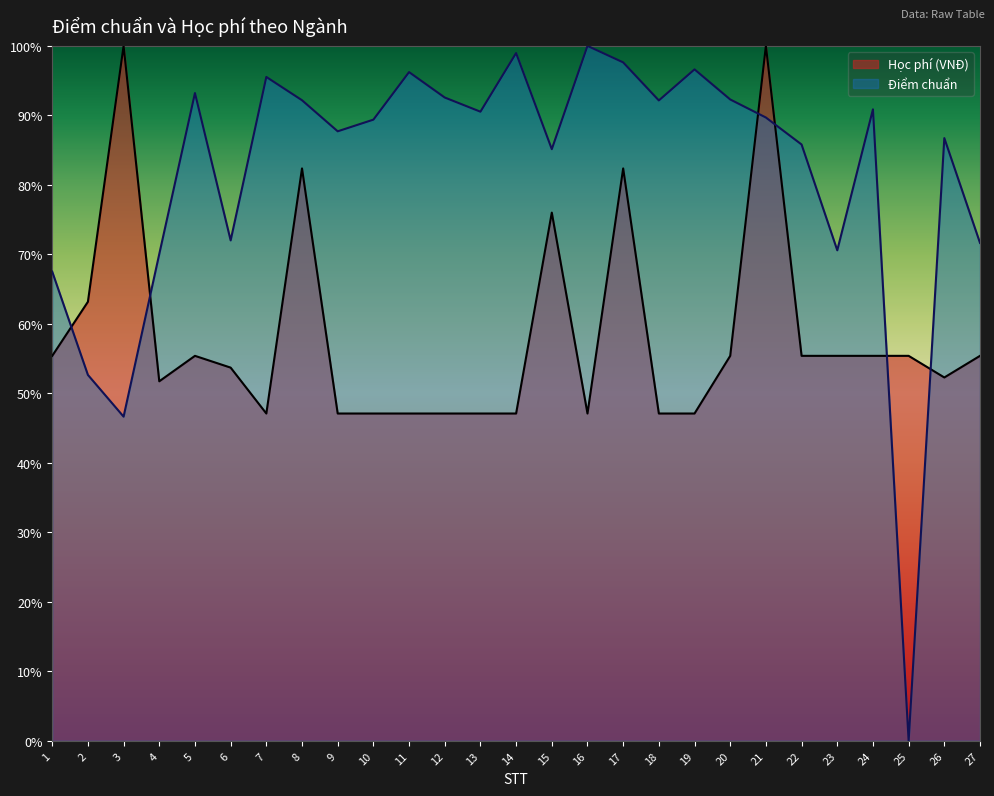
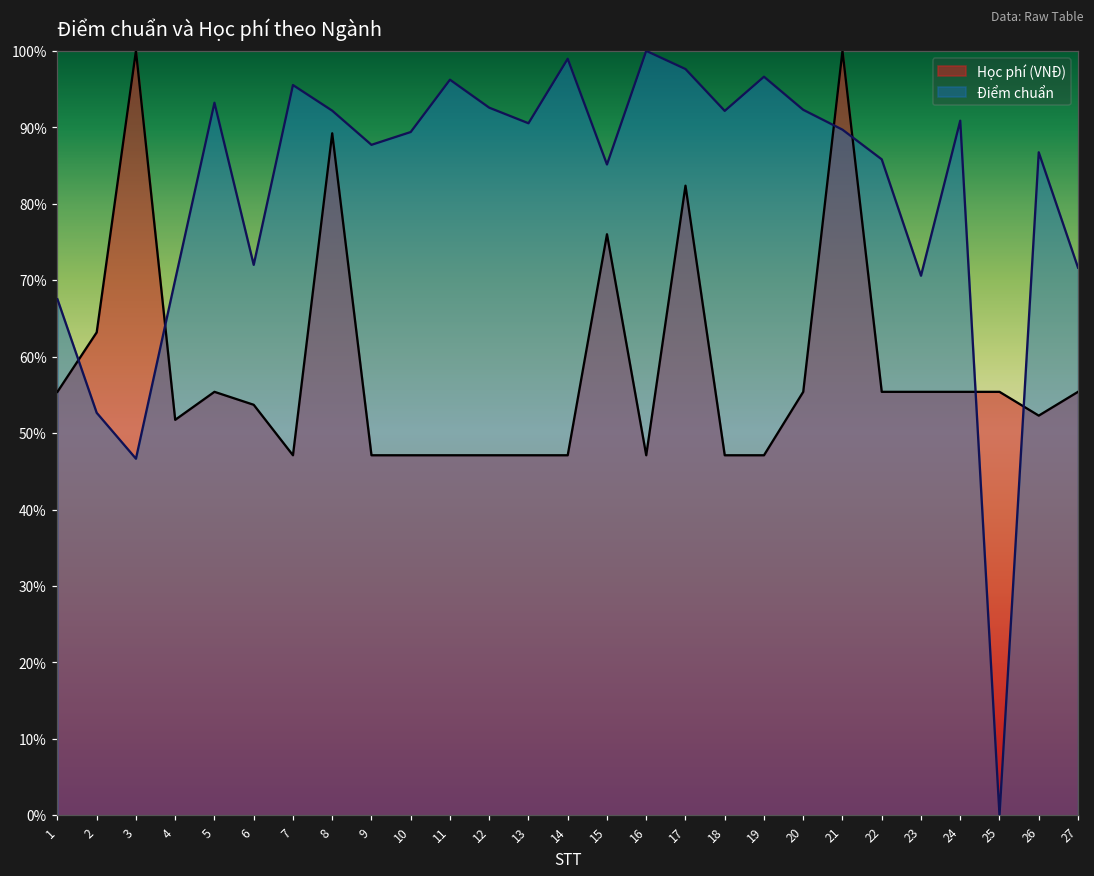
  {
    "Học phí (VNĐ)": {
      "1": "55%",
      "2": "63%",
      "3": "100%",
      "4": "52%",
      "5": "55%",
      "6": "54%",
      "7": "47%",
-     "8": "82%",
+     "8": "89%",
      "9": "47%",
      "10": "47%",
      "11": "47%",
      "12": "47%",
      "13": "47%",
      "14": "47%",
      "15": "76%",
      "16": "47%",
      "17": "82%",
      "18": "47%",
      "19": "47%",
      "20": "55%",
      "21": "100%",
      "22": "55%",
      "23": "55%",
      "24": "55%",
      "25": "55%",
      "26": "52%",
      "27": "55%"
    },
    "Điểm chuẩn": {
      "1": "68%",
      "2": "53%",
      "3": "47%",
      "4": "70%",
      "5": "93%",
      "6": "72%",
      "7": "96%",
      "8": "92%",
      "9": "88%",
      "10": "89%",
      "11": "96%",
      "12": "93%",
      "13": "91%",
      "14": "99%",
      "15": "85%",
      "16": "100%",
      "17": "98%",
      "18": "92%",
      "19": "97%",
      "20": "92%",
      "21": "90%",
      "22": "86%",
      "23": "71%",
      "24": "91%",
      "25": "0%",
      "26": "87%",
      "27": "72%"
    }
  }
